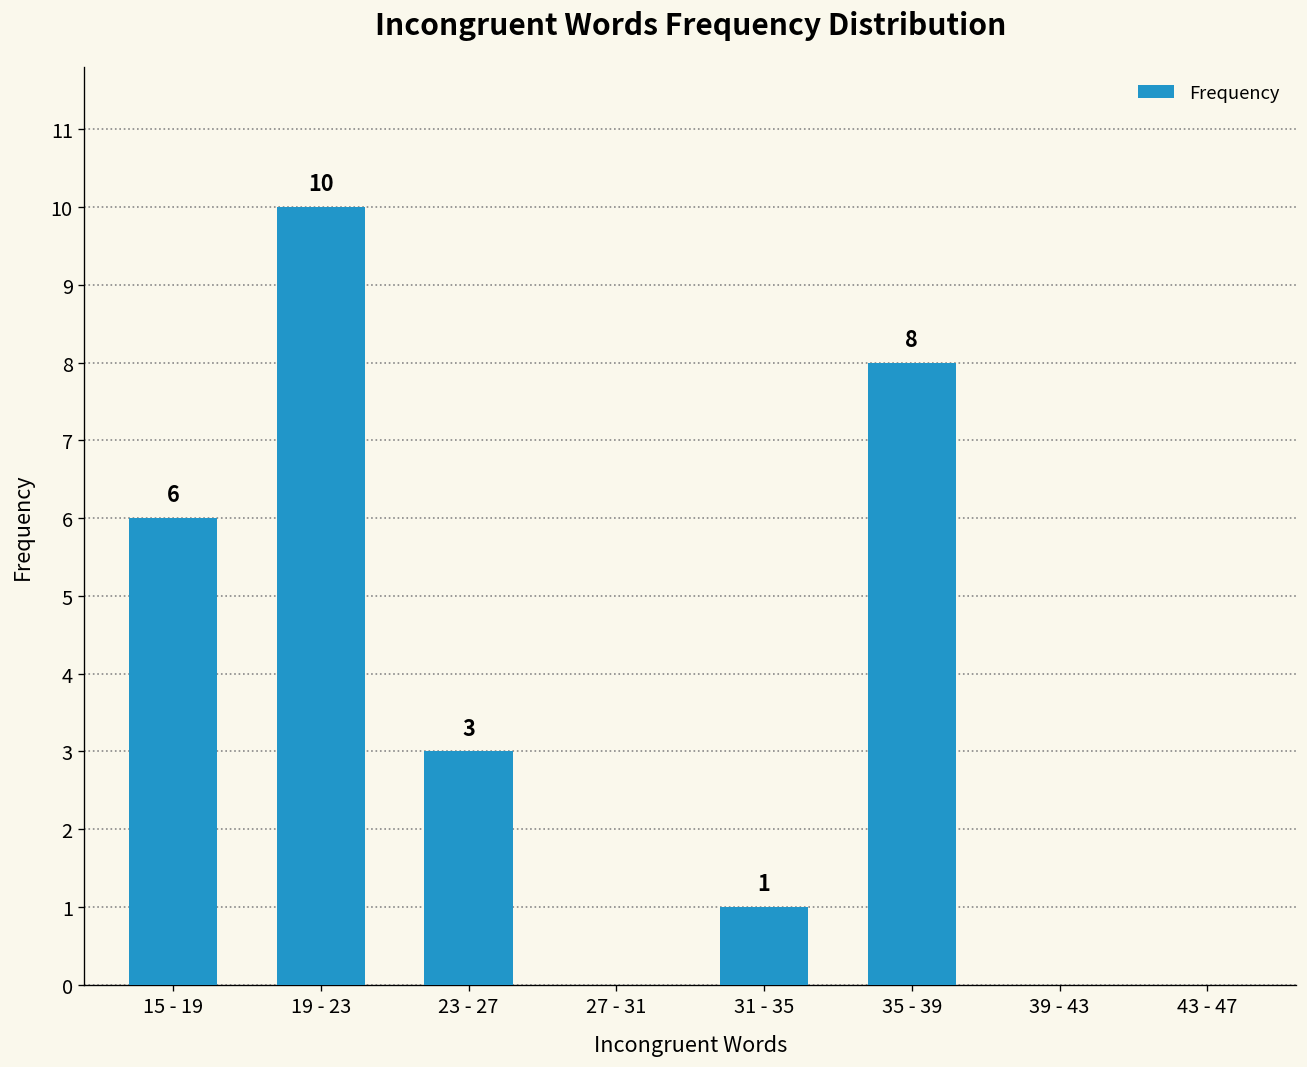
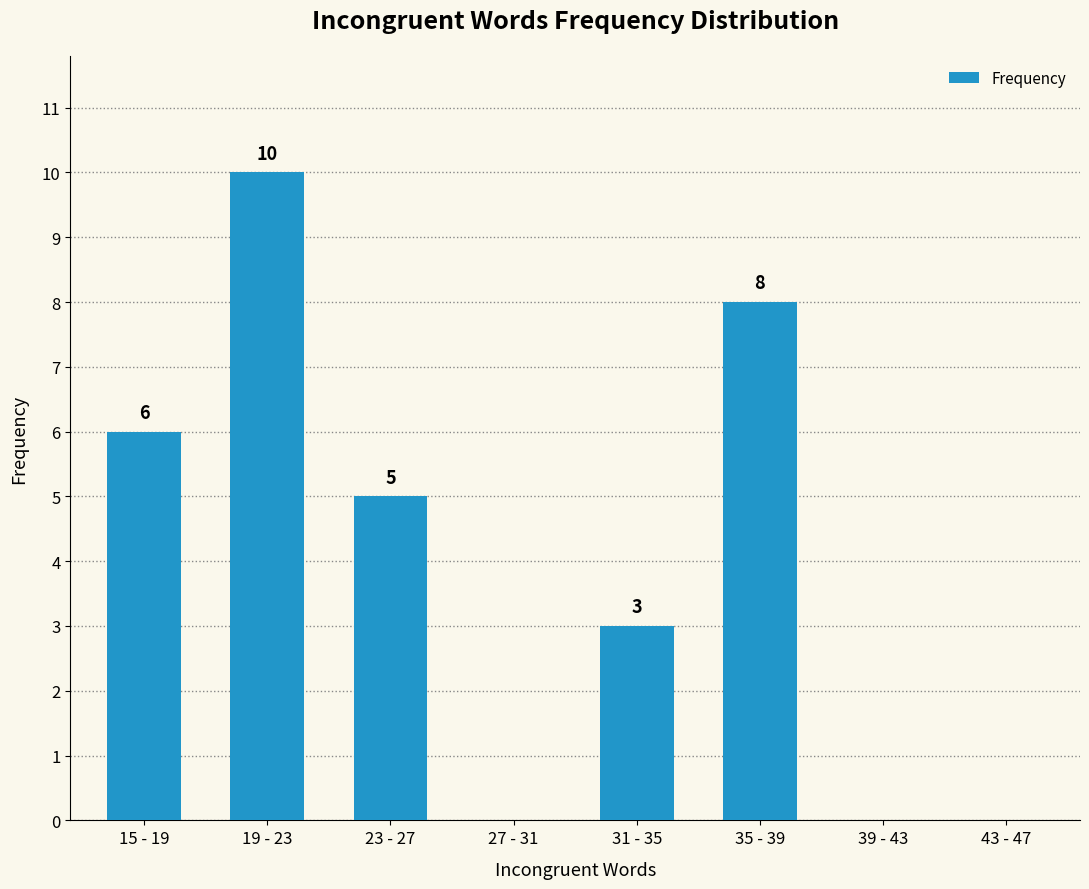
  {
    "15 - 19": 6,
    "19 - 23": 10,
-   "23 - 27": 3,
-   "31 - 35": 1,
+   "23 - 27": 5,
+   "31 - 35": 3,
    "35 - 39": 8
  }
